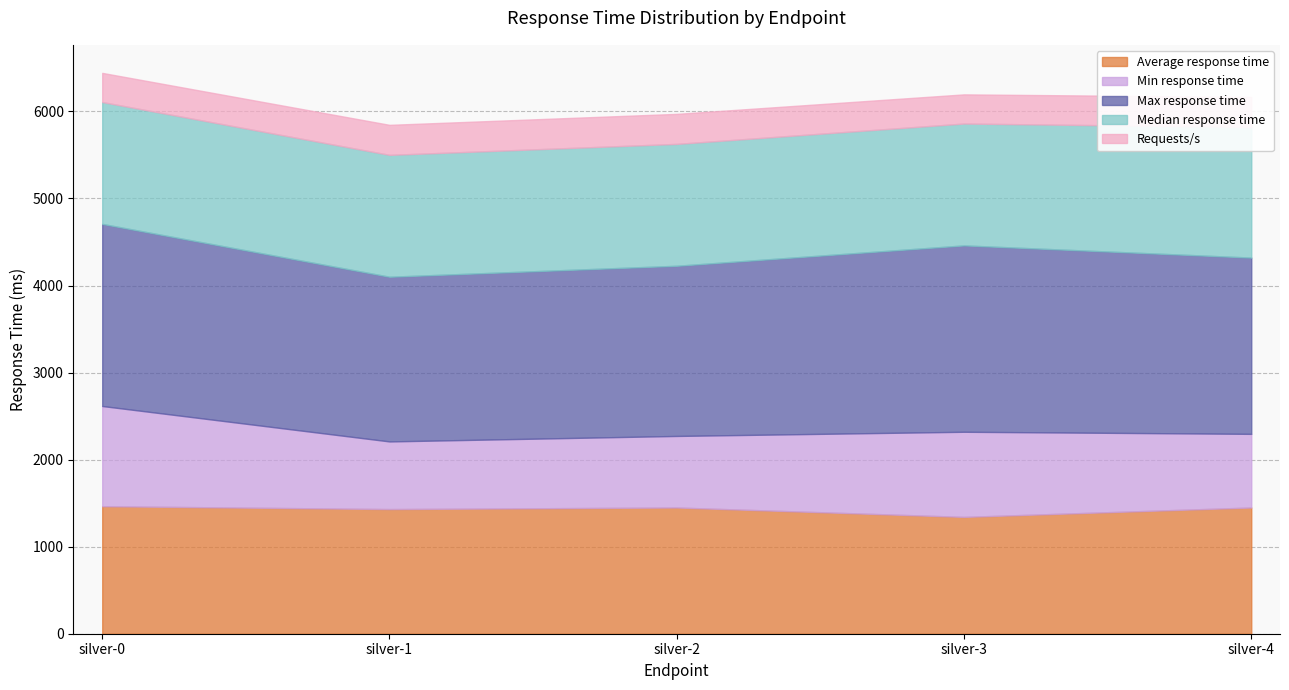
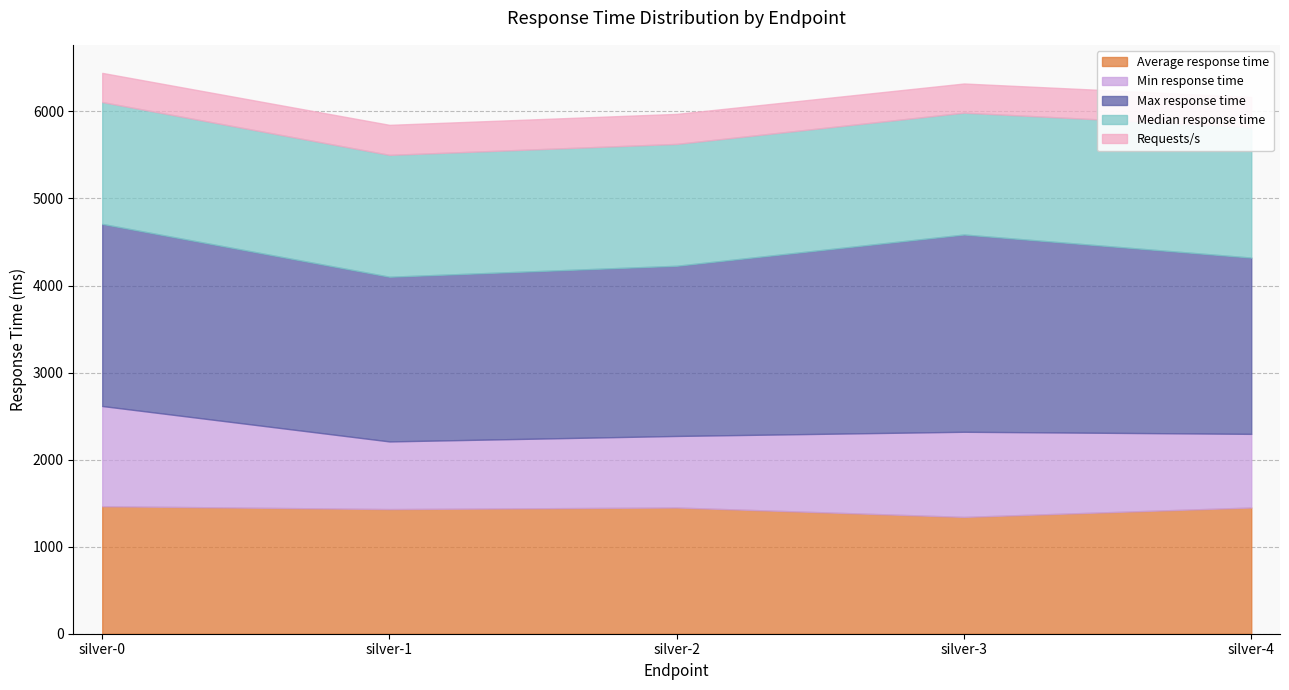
  {
    "Average response time": {
      "silver-0": 1500,
      "silver-1": 1400,
      "silver-2": 1500,
      "silver-3": 1300,
      "silver-4": 1500
    },
    "Max response time": {
      "silver-0": 2100,
      "silver-1": 1900,
      "silver-2": 2000,
-     "silver-3": 2100,
+     "silver-3": 2300,
      "silver-4": 2000
    },
    "Median response time": {
      "silver-0": 1400,
      "silver-1": 1400,
      "silver-2": 1400,
      "silver-3": 1400
    }
  }
